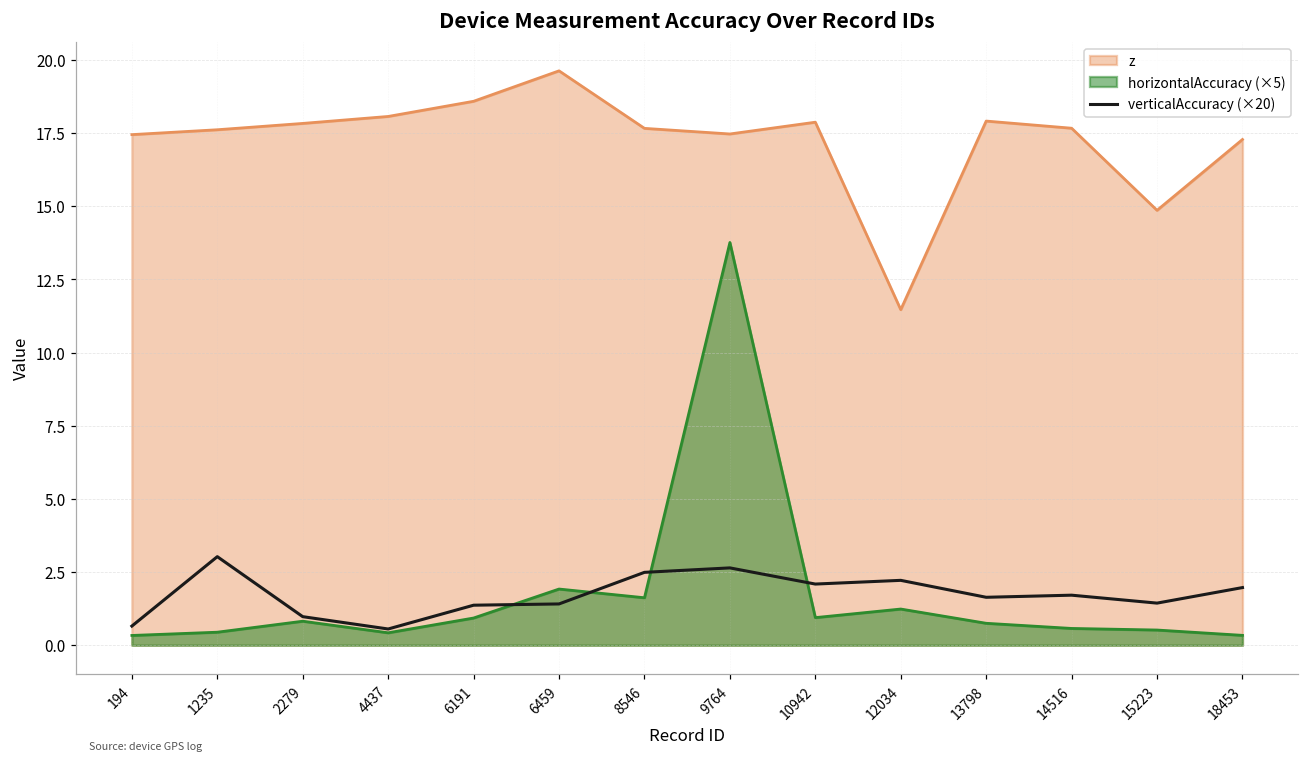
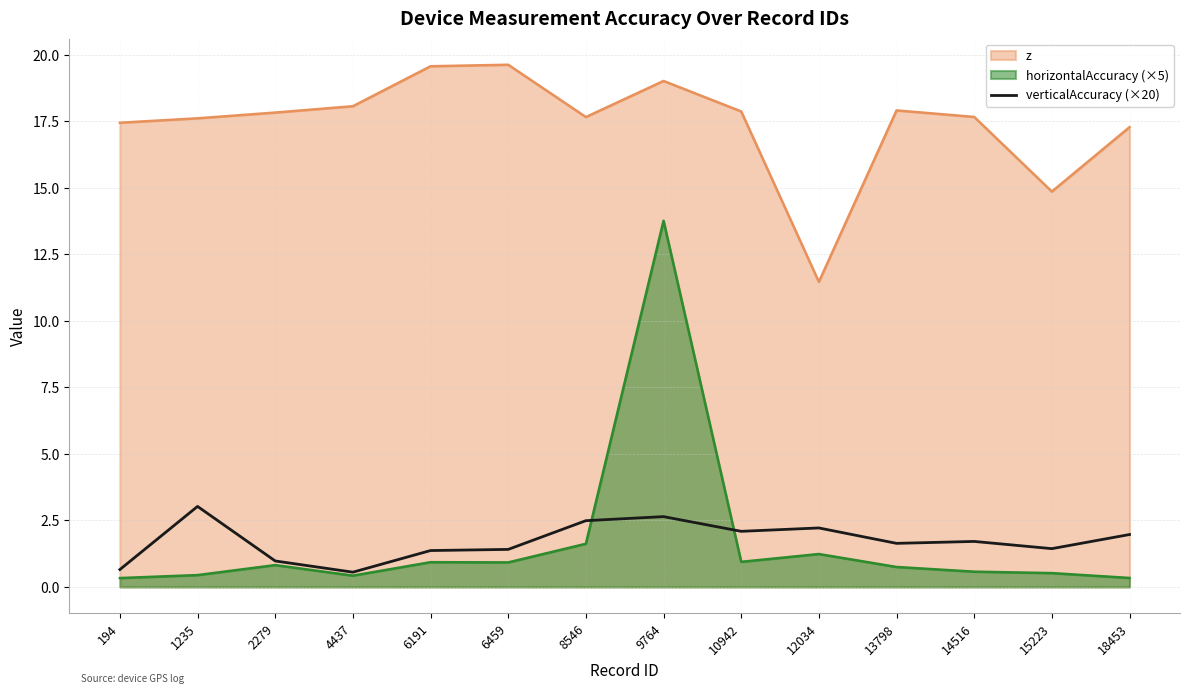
  {
    "z": {
      "194": 17.4,
      "1235": 17.6,
      "2279": 17.8,
      "4437": 18.1,
-     "6191": 18.6,
+     "6191": 19.6,
      "6459": 19.6,
      "8546": 17.7,
-     "9764": 17.5,
+     "9764": 19.0,
      "10942": 17.9,
      "12034": 11.5,
      "13798": 17.9,
      "14516": 17.7,
      "15223": 14.9,
      "18453": 17.3
    },
    "horizontalAccuracy (×5)": {
      "194": 0.3,
      "1235": 0.4,
      "2279": 0.8,
      "4437": 0.4,
      "6191": 0.9,
-     "6459": 1.9,
+     "6459": 0.9,
      "8546": 1.6,
      "9764": 13.8,
      "10942": 0.9,
      "12034": 1.2,
      "13798": 0.8,
      "14516": 0.6,
      "15223": 0.5,
      "18453": 0.3
    },
    "verticalAccuracy (×20)": {
      "194": 0.7,
      "1235": 3.0,
      "2279": 1.0,
      "4437": 0.6,
      "6191": 1.4,
      "6459": 1.4,
      "8546": 2.5,
      "9764": 2.6,
      "10942": 2.1,
      "12034": 2.2,
      "13798": 1.6,
      "14516": 1.7,
      "15223": 1.4,
      "18453": 2.0
    }
  }
